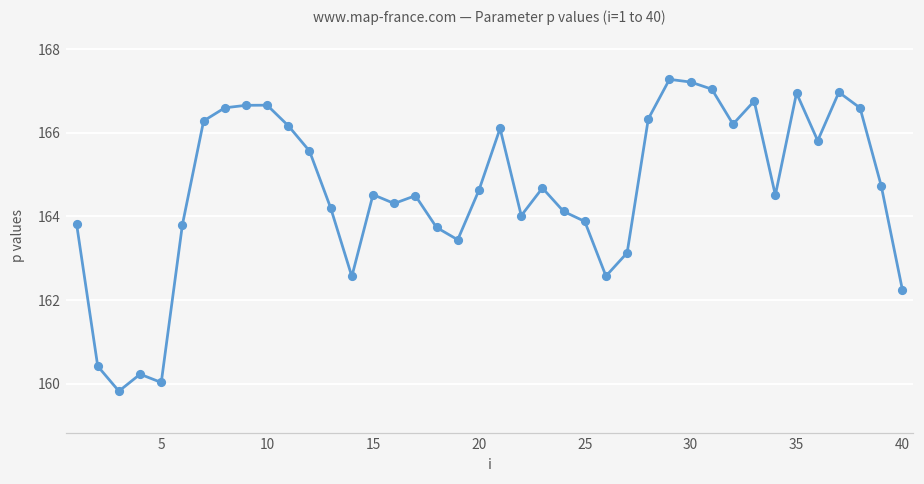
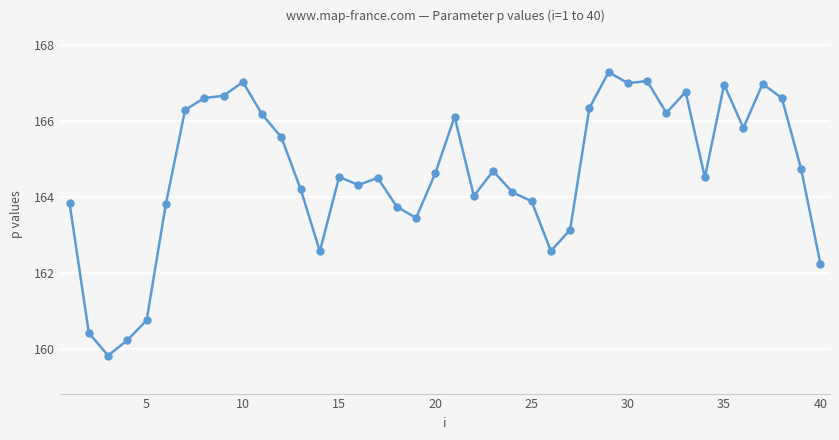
  {
-   "5": 160.0,
-   "10": 166.7,
+   "5": 160.7,
+   "10": 167.0,
    "15": 164.5,
    "20": 164.6,
    "25": 163.9,
-   "30": 167.2,
+   "30": 167.0,
    "35": 167.0,
    "40": 162.2
  }
